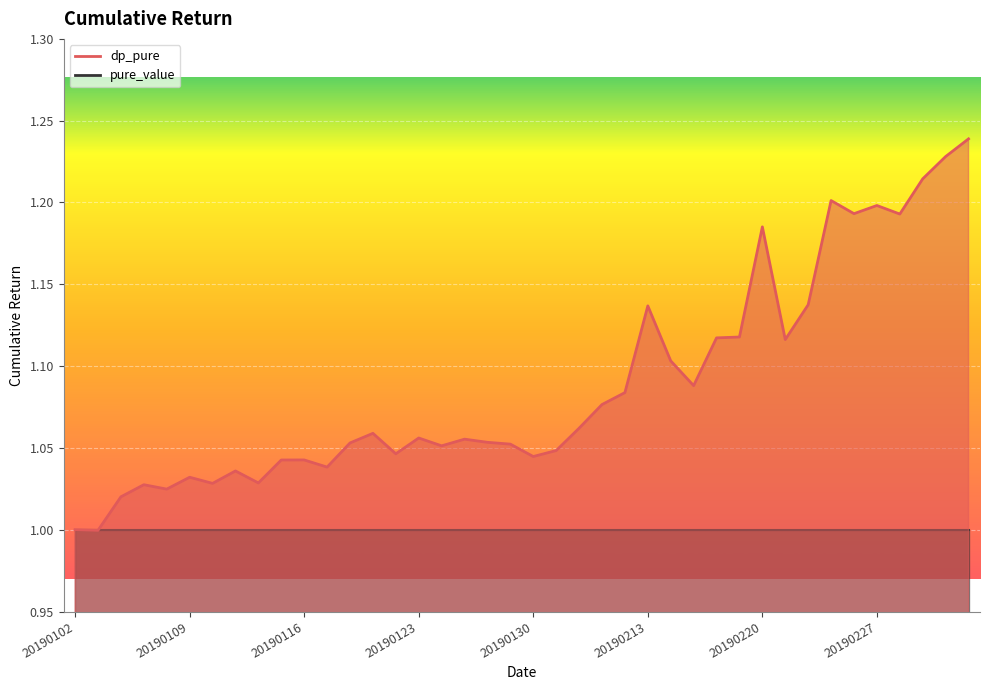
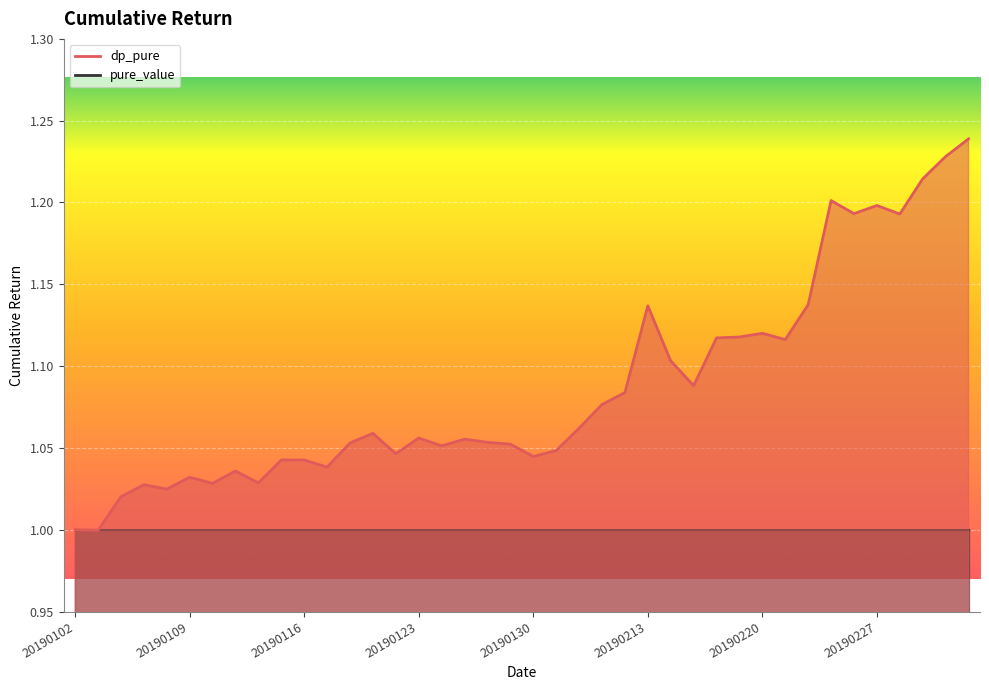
  {
    "pure_value": {
      "20190109": 1.000,
      "20190116": 1.000,
      "20190123": 1.000,
      "20190130": 1.000,
      "20190213": 1.000,
      "20190220": 1.000,
      "20190227": 1.000
    },
    "dp_pure": {
      "20190109": 1.032,
      "20190116": 1.043,
      "20190123": 1.056,
      "20190130": 1.045,
      "20190213": 1.137,
-     "20190220": 1.185,
+     "20190220": 1.120,
      "20190227": 1.198
    }
  }
